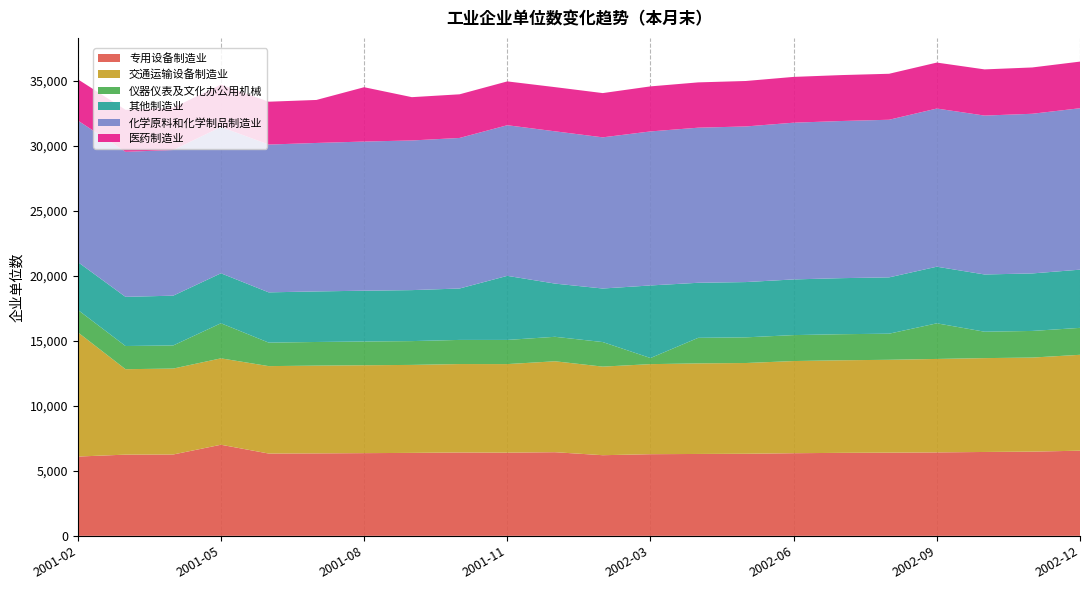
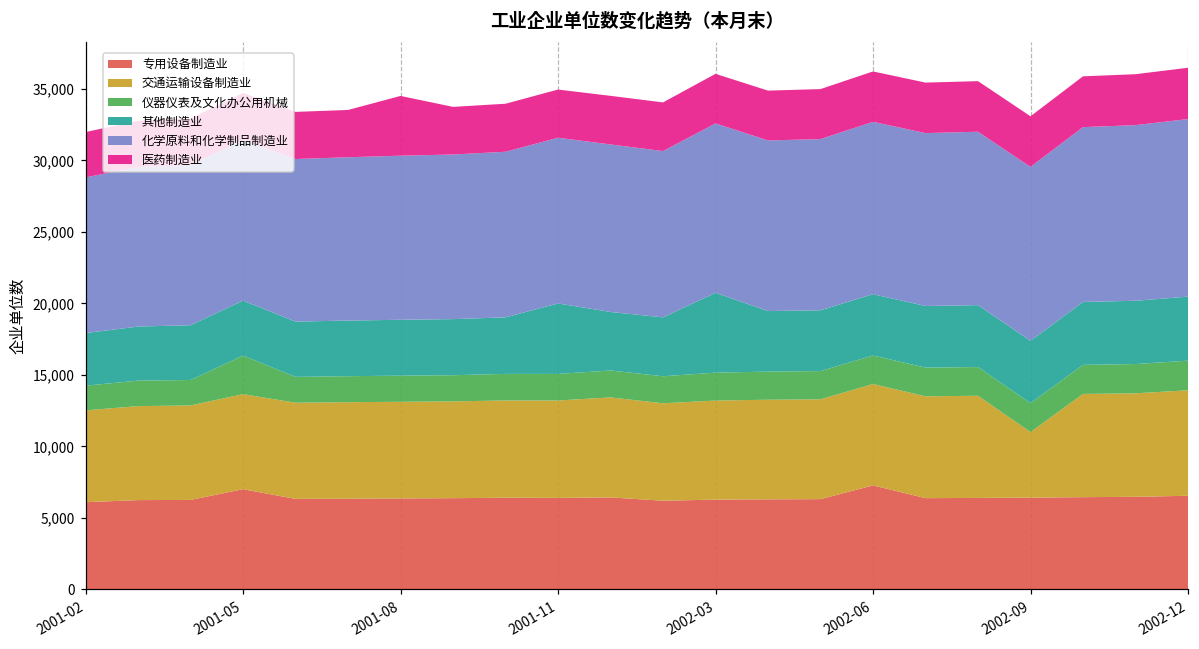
  {
    "专用设备制造业": {
      "2001-02": "6,100",
      "2001-05": "7,000",
      "2001-08": "6,400",
      "2001-11": "6,400",
      "2002-03": "6,300",
-     "2002-06": "6,400",
+     "2002-06": "7,300",
      "2002-09": "6,400",
      "2002-12": "6,500"
    },
    "交通运输设备制造业": {
-     "2001-02": "9,600",
+     "2001-02": "6,400",
      "2001-05": "6,600",
      "2001-08": "6,800",
      "2001-11": "6,800",
      "2002-03": "6,900",
      "2002-06": "7,100",
-     "2002-09": "7,200",
+     "2002-09": "4,600",
      "2002-12": "7,400"
    },
    "仪器仪表及文化办公用机械": {
      "2001-02": "1,700",
      "2001-05": "2,700",
      "2001-08": "1,800",
      "2001-11": "1,900",
-     "2002-03": "500",
+     "2002-03": "2,000",
      "2002-06": "2,000",
-     "2002-09": "2,700",
+     "2002-09": "2,000",
      "2002-12": "2,100"
    },
    "其他制造业": {
      "2001-02": "3,700",
      "2001-05": "3,800",
      "2001-08": "3,900",
      "2001-11": "4,900",
      "2002-03": "5,600",
      "2002-06": "4,300",
      "2002-09": "4,400",
      "2002-12": "4,500"
    },
    "化学原料和化学制品制造业": {
      "2001-02": "10,900",
      "2001-08": "11,500",
      "2001-11": "11,600",
      "2002-03": "11,800",
      "2002-06": "12,100",
      "2002-09": "12,200",
      "2002-12": "12,400"
    },
    "医药制造业": {
      "2001-02": "3,200",
      "2001-08": "4,200",
      "2001-11": "3,400",
      "2002-03": "3,500",
      "2002-06": "3,500",
      "2002-09": "3,500",
      "2002-12": "3,600"
    }
  }
